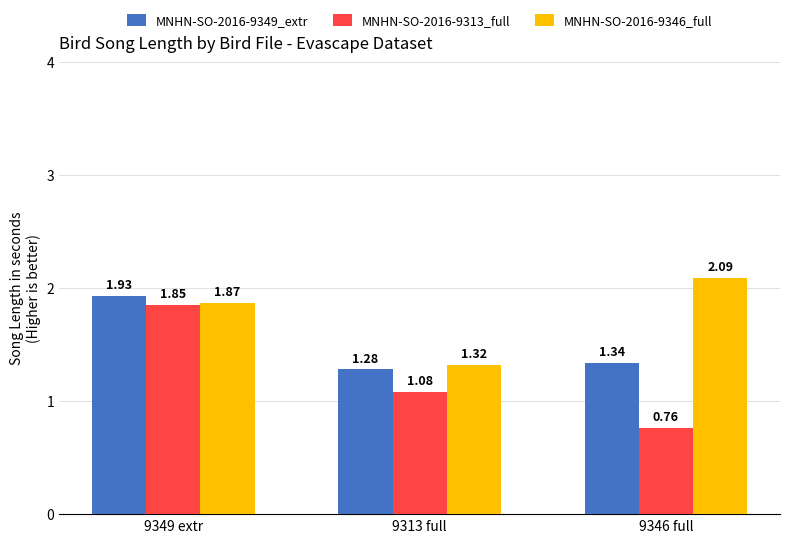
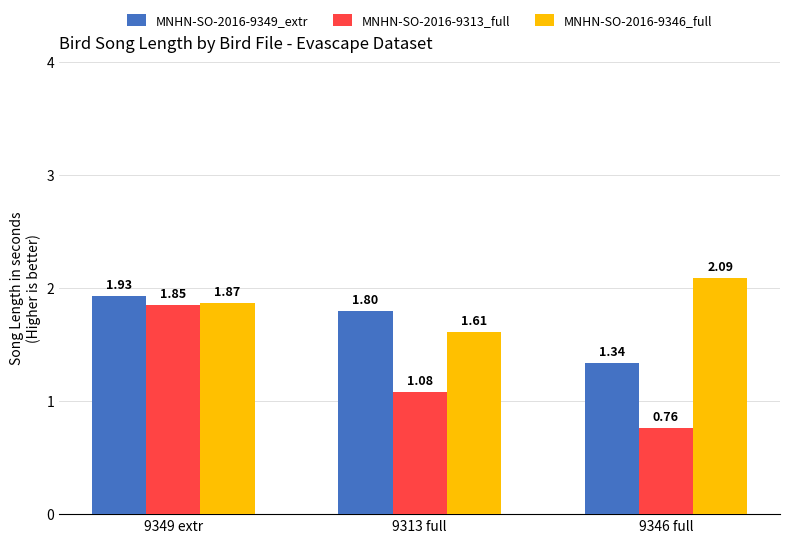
  {
    "MNHN-SO-2016-9349_extr": {
      "9349 extr": 1.93,
-     "9313 full": 1.28,
+     "9313 full": 1.80,
      "9346 full": 1.34
    },
    "MNHN-SO-2016-9313_full": {
      "9349 extr": 1.85,
      "9313 full": 1.08,
      "9346 full": 0.76
    },
    "MNHN-SO-2016-9346_full": {
      "9349 extr": 1.87,
-     "9313 full": 1.32,
+     "9313 full": 1.61,
      "9346 full": 2.09
    }
  }
